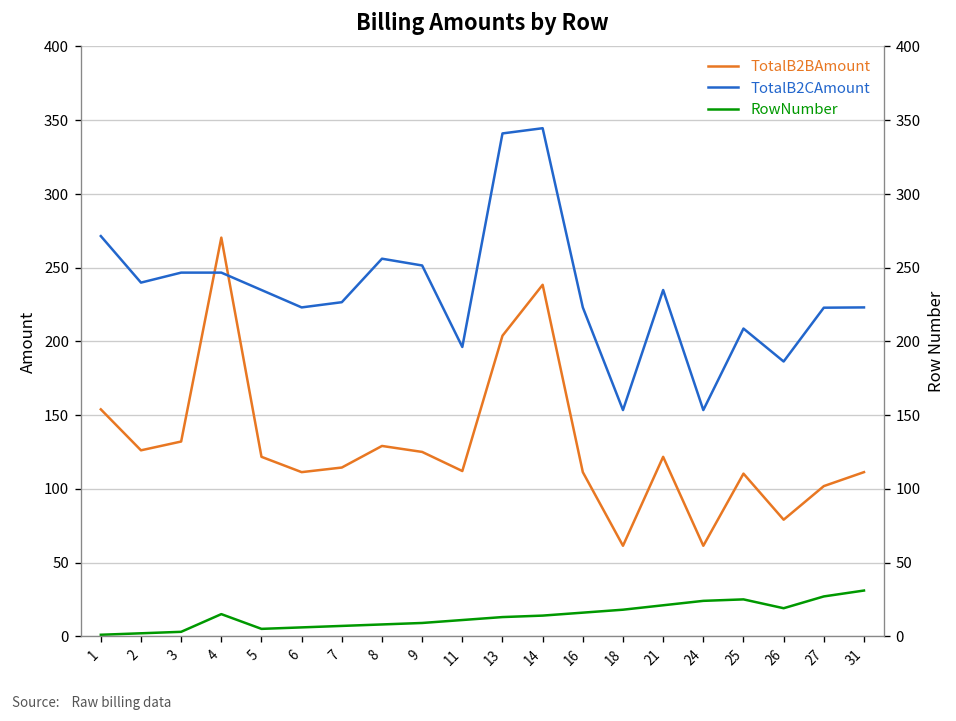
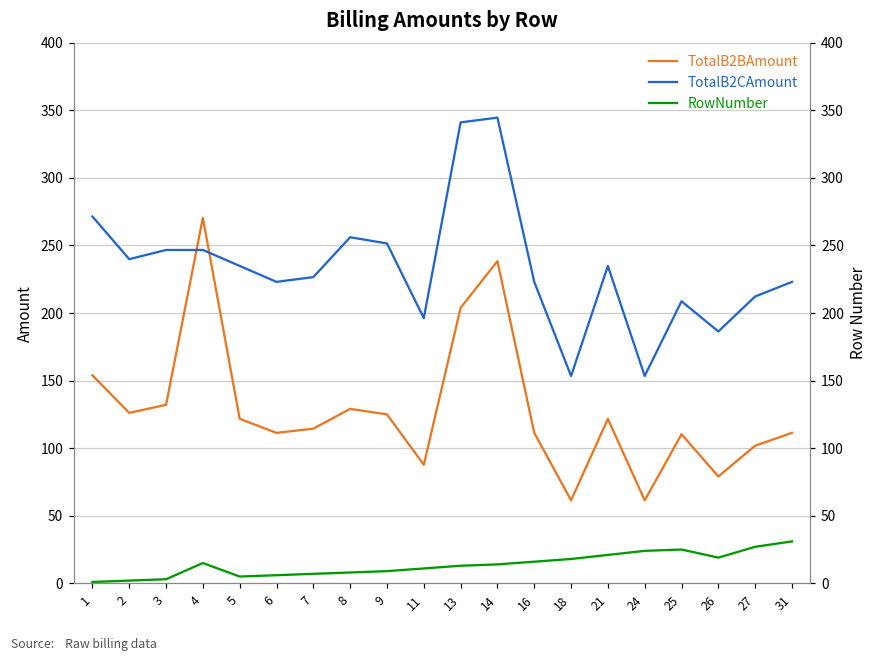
  {
    "TotalB2BAmount": {
      "1": 154,
      "2": 126,
      "3": 132,
      "4": 270,
      "5": 122,
      "6": 111,
      "7": 114,
      "8": 129,
      "9": 125,
-     "11": 112,
+     "11": 88,
      "13": 204,
      "14": 238,
      "16": 111,
      "18": 61,
      "21": 122,
      "24": 61,
      "25": 110,
      "26": 79,
      "27": 102,
      "31": 111
    },
    "TotalB2CAmount": {
      "1": 271,
      "2": 240,
      "3": 247,
      "4": 247,
      "5": 235,
      "6": 223,
      "7": 227,
      "8": 256,
      "9": 251,
      "11": 196,
      "13": 341,
      "14": 345,
      "16": 223,
      "18": 153,
      "21": 235,
      "24": 153,
      "25": 209,
      "26": 186,
-     "27": 223,
+     "27": 212,
      "31": 223
    },
    "RowNumber": {
      "1": 1,
      "2": 2,
      "3": 3,
      "4": 15,
      "5": 5,
      "6": 6,
      "7": 7,
      "8": 8,
      "9": 9,
      "11": 11,
      "13": 13,
      "14": 14,
      "16": 16,
      "18": 18,
      "21": 21,
      "24": 24,
      "25": 25,
      "26": 19,
      "27": 27,
      "31": 31
    }
  }
